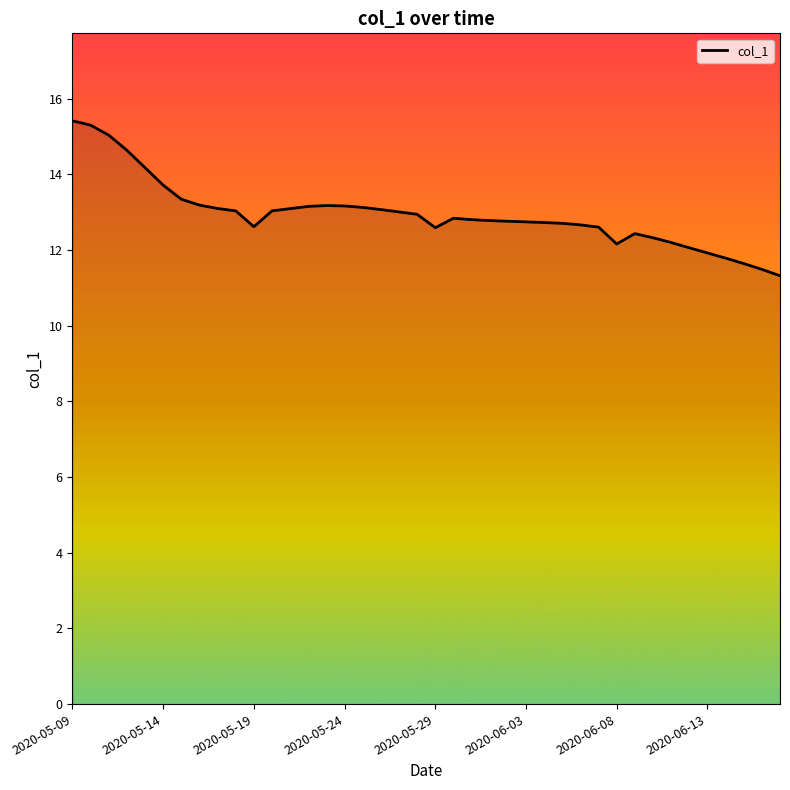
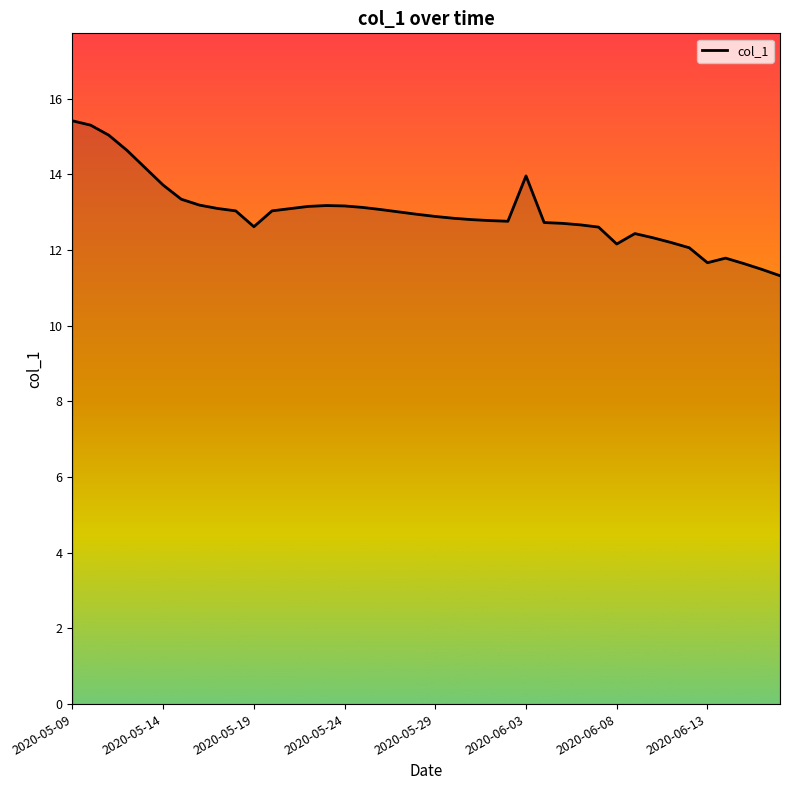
  {
    "2020-05-09": 15.4,
    "2020-05-14": 13.7,
    "2020-05-19": 12.6,
    "2020-05-24": 13.2,
-   "2020-05-29": 12.6,
-   "2020-06-03": 12.7,
+   "2020-05-29": 12.9,
+   "2020-06-03": 14.0,
    "2020-06-08": 12.2,
-   "2020-06-13": 11.9
+   "2020-06-13": 11.7
  }
